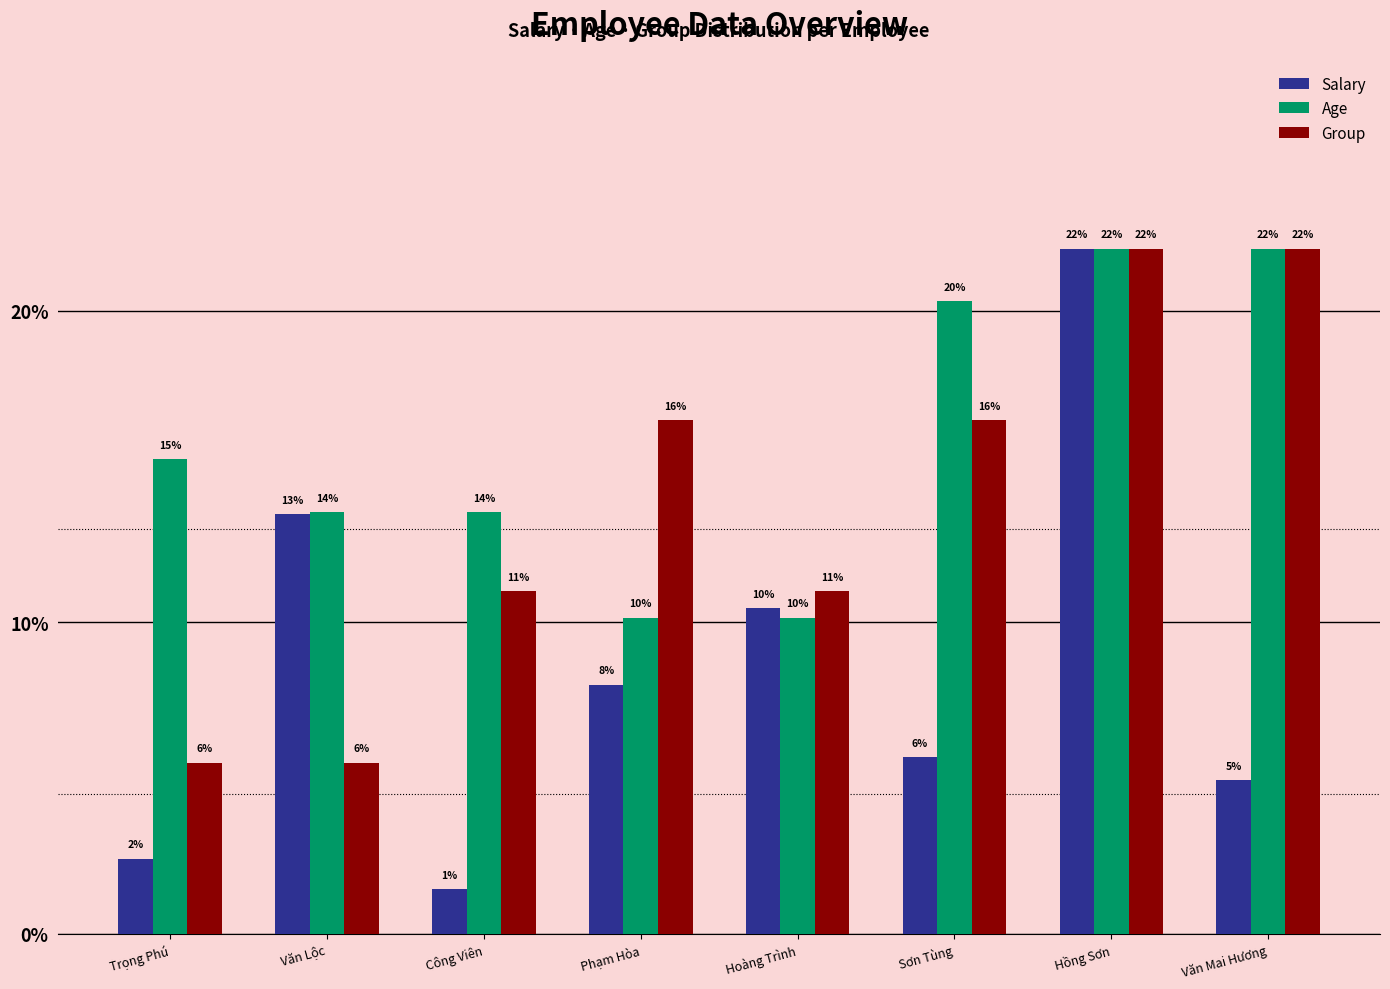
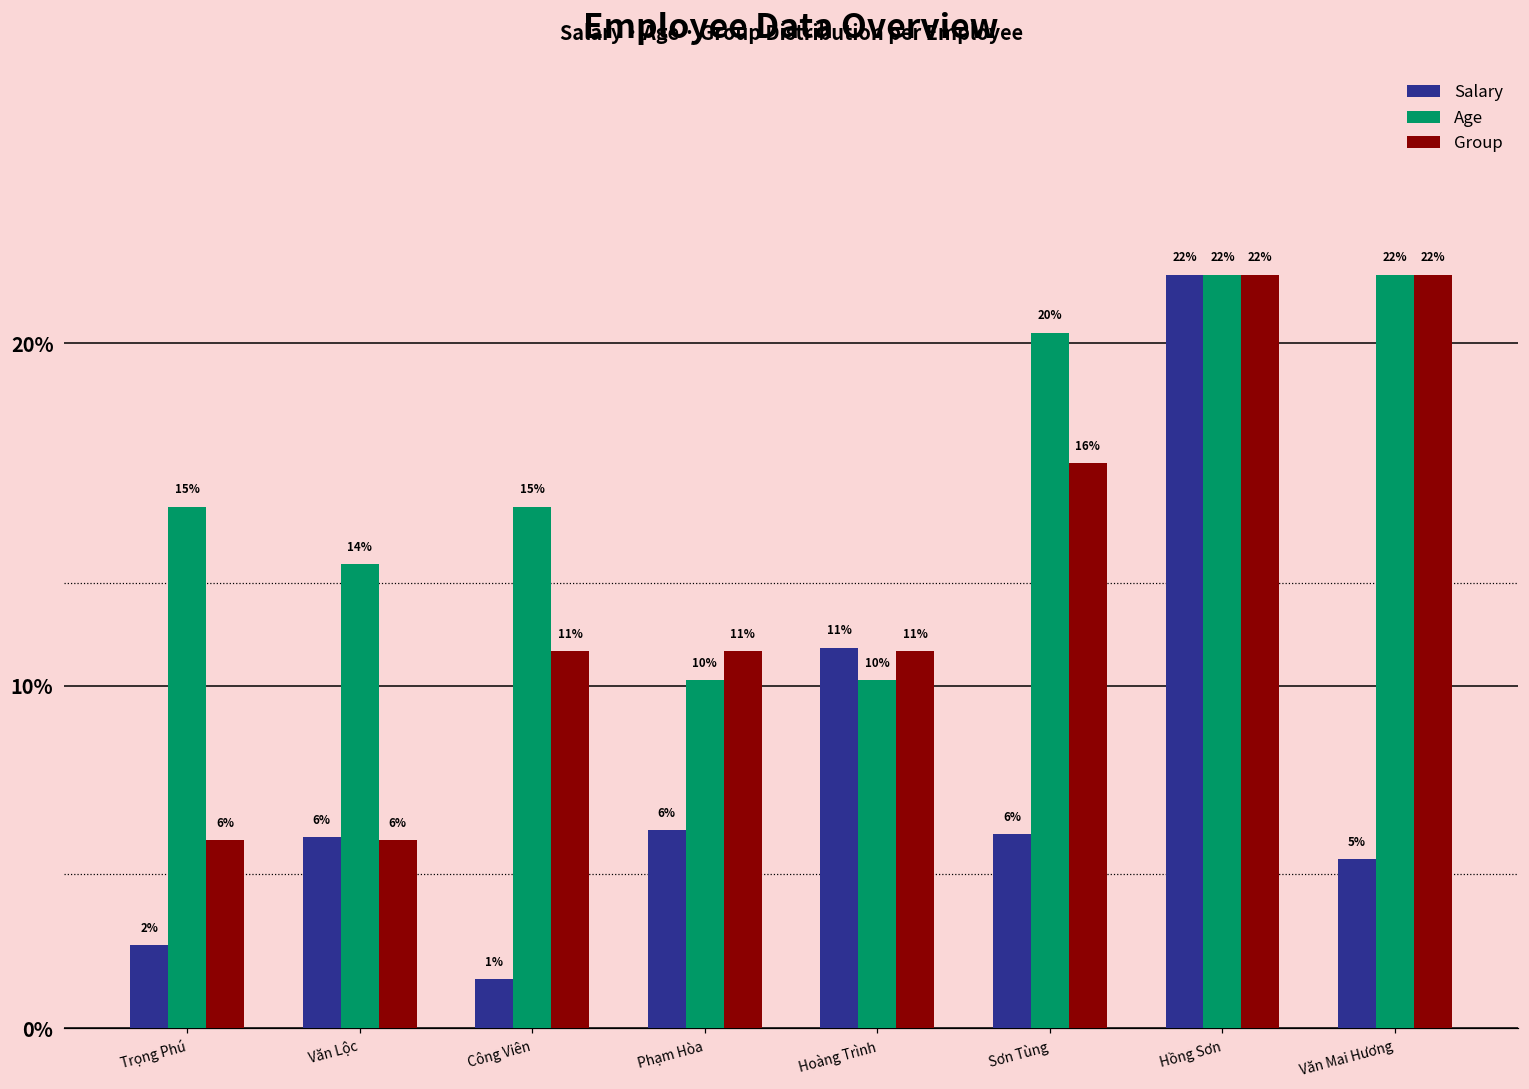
  {
    "Salary": {
      "Trọng Phú": "2%",
-     "Văn Lộc": "13%",
+     "Văn Lộc": "6%",
      "Công Viên": "1%",
-     "Phạm Hòa": "8%",
-     "Hoàng Trình": "10%",
+     "Phạm Hòa": "6%",
+     "Hoàng Trình": "11%",
      "Sơn Tùng": "6%",
      "Hồng Sơn": "22%",
      "Văn Mai Hương": "5%"
    },
    "Age": {
      "Trọng Phú": "15%",
      "Văn Lộc": "14%",
-     "Công Viên": "14%",
+     "Công Viên": "15%",
      "Phạm Hòa": "10%",
      "Hoàng Trình": "10%",
      "Sơn Tùng": "20%",
      "Hồng Sơn": "22%",
      "Văn Mai Hương": "22%"
    },
    "Group": {
      "Trọng Phú": "6%",
      "Văn Lộc": "6%",
      "Công Viên": "11%",
-     "Phạm Hòa": "16%",
+     "Phạm Hòa": "11%",
      "Hoàng Trình": "11%",
      "Sơn Tùng": "16%",
      "Hồng Sơn": "22%",
      "Văn Mai Hương": "22%"
    }
  }
